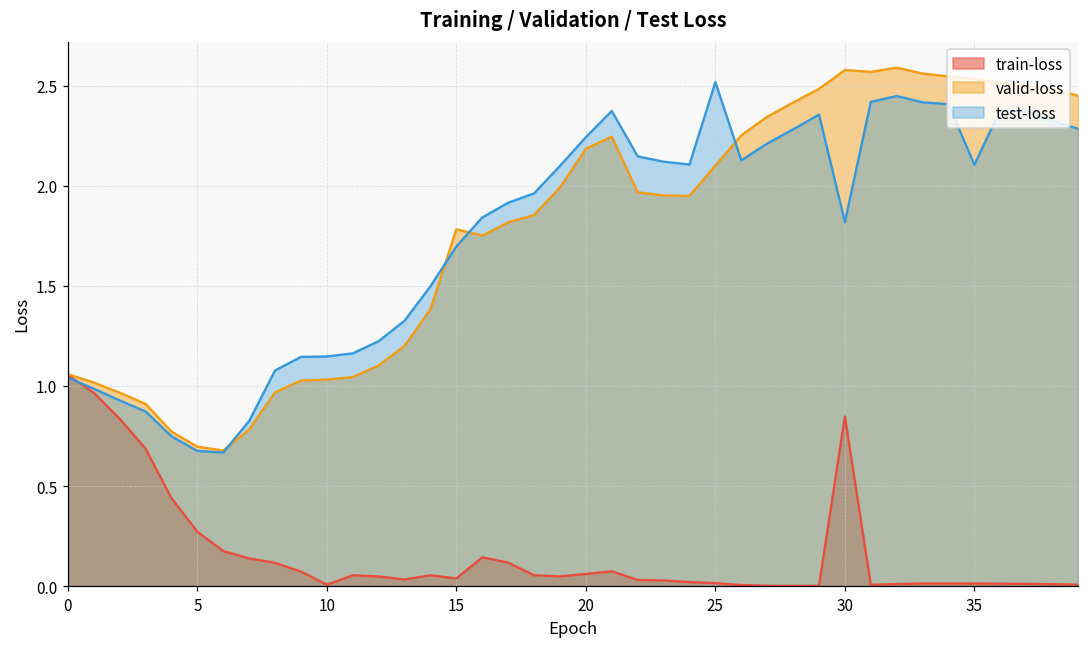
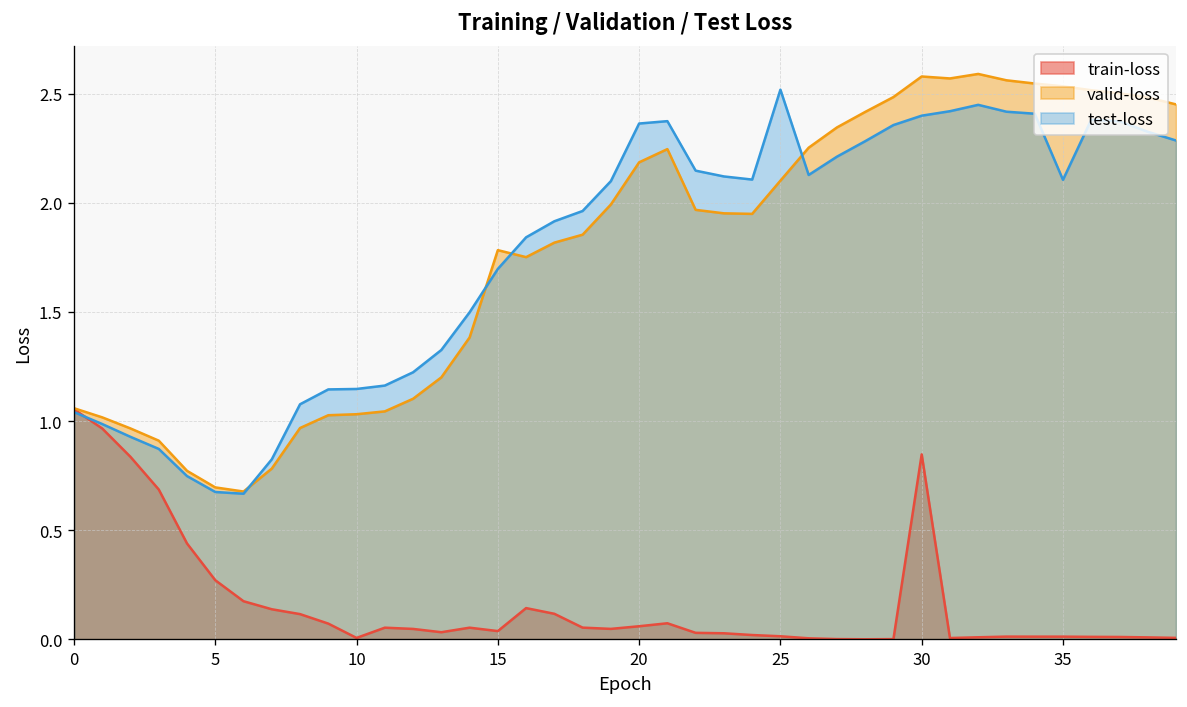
  {
    "train-loss": {
      "5": 0.27,
      "10": 0.01,
      "15": 0.04,
      "20": 0.06,
      "25": 0.01,
      "30": 0.85,
      "35": 0.01
    },
    "valid-loss": {
      "5": 0.70,
      "10": 1.03,
      "15": 1.78,
      "20": 2.19,
      "25": 2.10,
      "30": 2.58
    },
    "test-loss": {
      "5": 0.68,
      "10": 1.15,
      "15": 1.70,
-     "20": 2.24,
+     "20": 2.36,
      "25": 2.52,
-     "30": 1.82,
+     "30": 2.40,
      "35": 2.11
    }
  }
